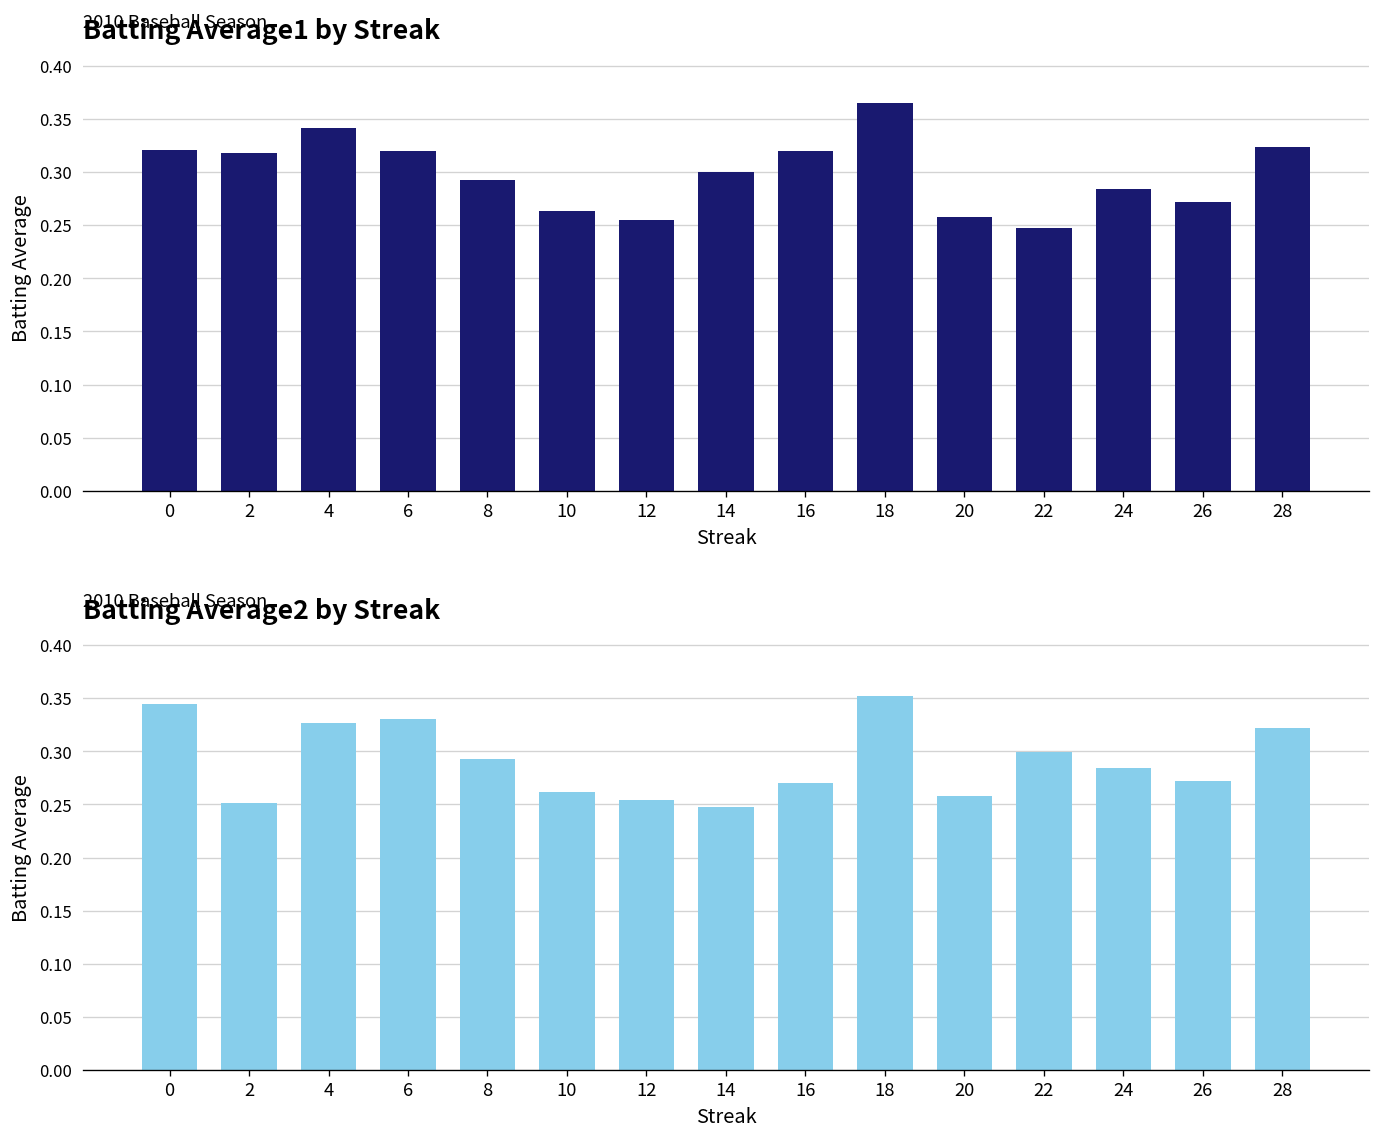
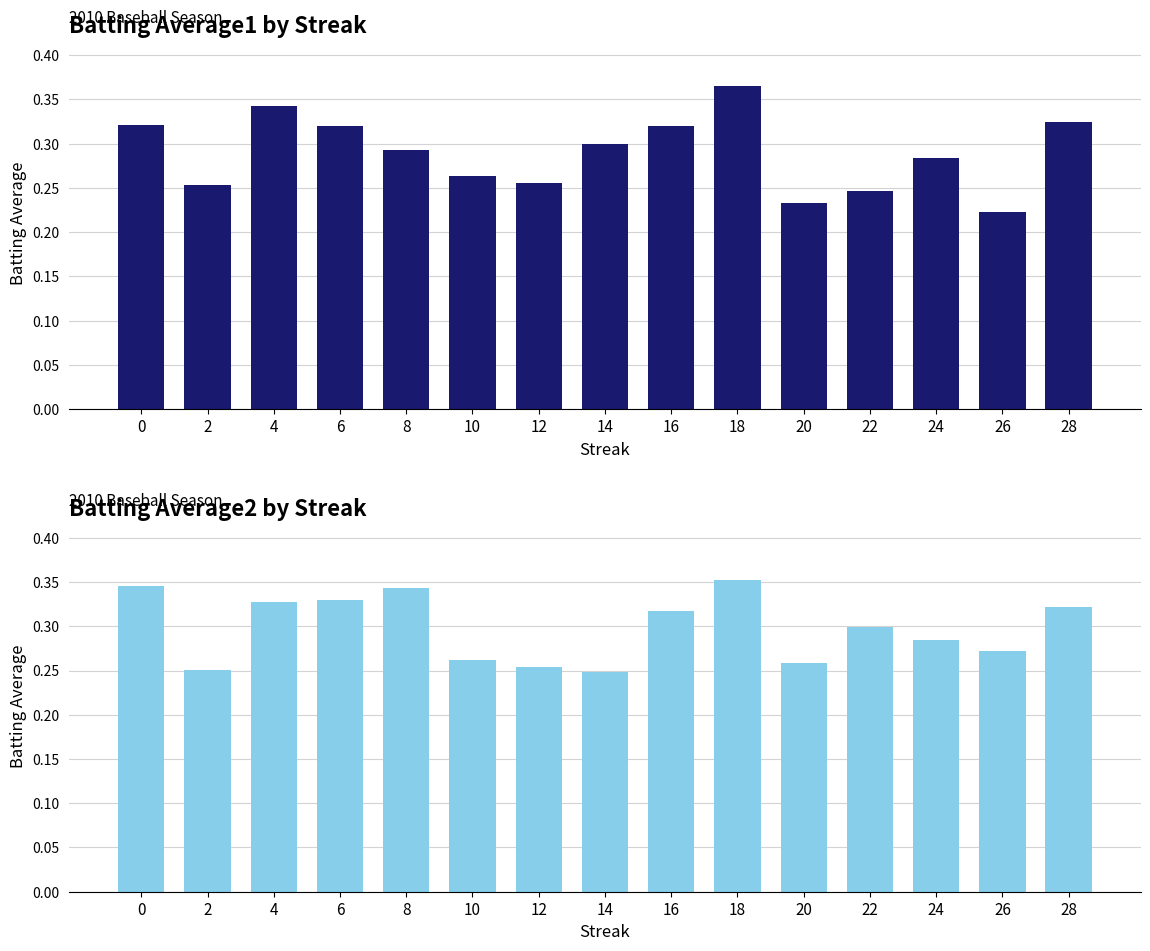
  {
    "Batting Average1 by Streak": {
      "0": 0.32,
-     "2": 0.32,
+     "2": 0.25,
      "4": 0.34,
      "6": 0.32,
      "8": 0.29,
      "10": 0.26,
      "12": 0.26,
      "14": 0.30,
      "16": 0.32,
      "18": 0.37,
-     "20": 0.26,
+     "20": 0.23,
      "22": 0.25,
      "24": 0.28,
-     "26": 0.27,
+     "26": 0.22,
      "28": 0.32
    },
    "Batting Average2 by Streak": {
      "0": 0.35,
      "2": 0.25,
      "4": 0.33,
      "6": 0.33,
-     "8": 0.29,
+     "8": 0.34,
      "10": 0.26,
      "12": 0.25,
      "14": 0.25,
-     "16": 0.27,
+     "16": 0.32,
      "18": 0.35,
      "20": 0.26,
      "22": 0.30,
      "24": 0.28,
      "26": 0.27,
      "28": 0.32
    }
  }
